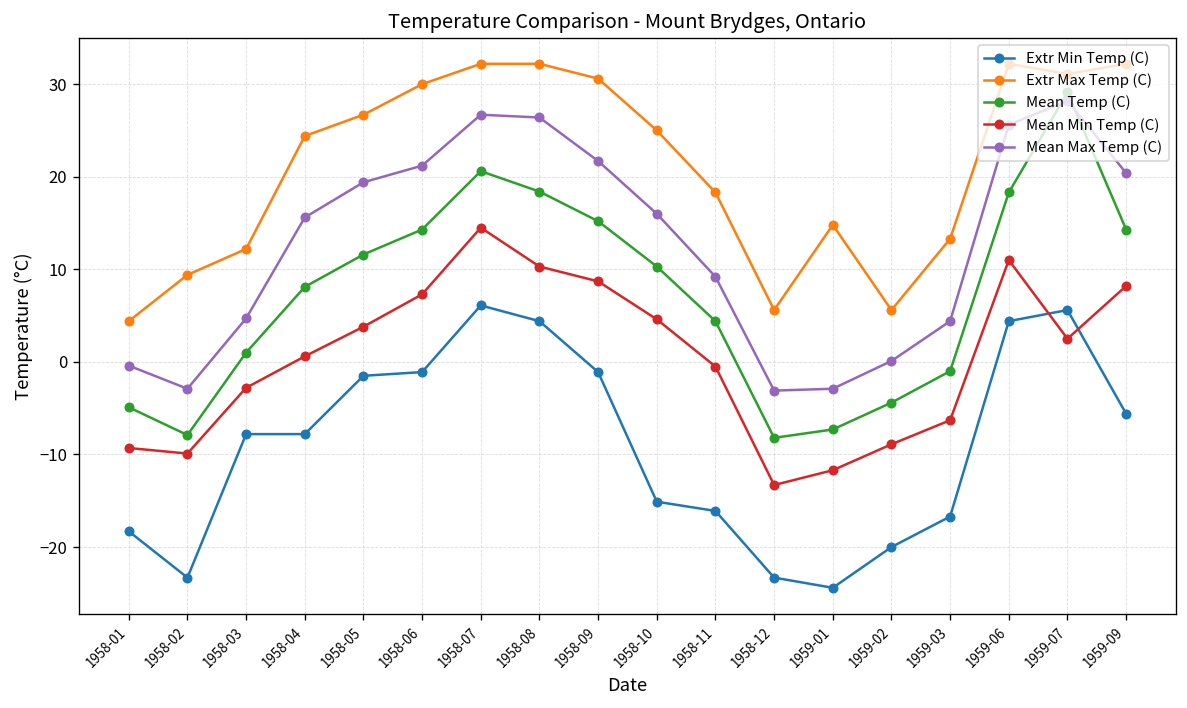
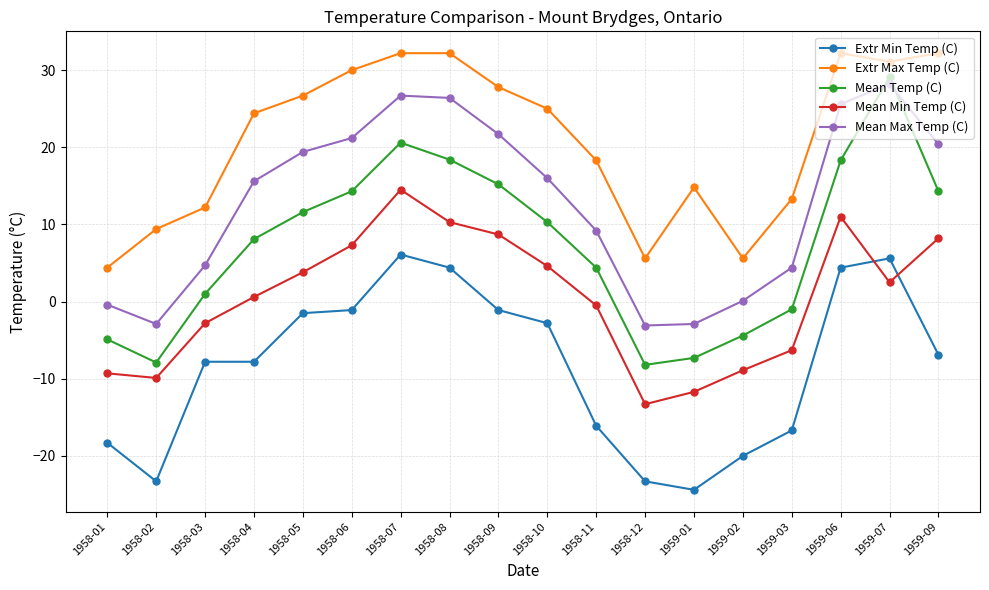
  {
    "Extr Min Temp (C)": {
      "1958-01": -18,
      "1958-02": -23,
      "1958-03": -8,
      "1958-04": -8,
      "1958-05": -2,
      "1958-06": -1,
      "1958-07": 6,
      "1958-08": 4,
      "1958-09": -1,
-     "1958-10": -15,
+     "1958-10": -3,
      "1958-11": -16,
      "1958-12": -23,
      "1959-01": -24,
      "1959-02": -20,
      "1959-03": -17,
      "1959-06": 4,
      "1959-07": 6,
-     "1959-09": -6
+     "1959-09": -7
    },
    "Extr Max Temp (C)": {
      "1958-01": 4,
      "1958-02": 9,
      "1958-03": 12,
      "1958-04": 24,
      "1958-05": 27,
      "1958-06": 30,
      "1958-07": 32,
      "1958-08": 32,
-     "1958-09": 31,
+     "1958-09": 28,
      "1958-10": 25,
      "1958-11": 18,
      "1958-12": 6,
      "1959-01": 15,
      "1959-02": 6,
      "1959-03": 13
    },
    "Mean Temp (C)": {
      "1958-01": -5,
      "1958-02": -8,
      "1958-03": 1,
      "1958-04": 8,
      "1958-05": 12,
      "1958-06": 14,
      "1958-07": 21,
      "1958-08": 18,
      "1958-09": 15,
      "1958-10": 10,
      "1958-11": 4,
      "1958-12": -8,
      "1959-01": -7,
      "1959-02": -4,
      "1959-03": -1,
      "1959-06": 18,
      "1959-09": 14
    },
    "Mean Min Temp (C)": {
      "1958-01": -9,
      "1958-02": -10,
      "1958-03": -3,
      "1958-04": 1,
      "1958-05": 4,
      "1958-06": 7,
      "1958-07": 15,
      "1958-08": 10,
      "1958-09": 9,
      "1958-10": 5,
      "1958-11": -1,
      "1958-12": -13,
      "1959-01": -12,
      "1959-02": -9,
      "1959-03": -6,
      "1959-06": 11,
      "1959-07": 3,
      "1959-09": 8
    },
    "Mean Max Temp (C)": {
      "1958-01": 0,
      "1958-02": -3,
      "1958-03": 5,
      "1958-04": 16,
      "1958-05": 19,
      "1958-06": 21,
      "1958-07": 27,
      "1958-08": 26,
      "1958-09": 22,
      "1958-10": 16,
      "1958-11": 9,
      "1958-12": -3,
      "1959-01": -3,
      "1959-02": 0,
      "1959-03": 4,
      "1959-09": 20
    }
  }
